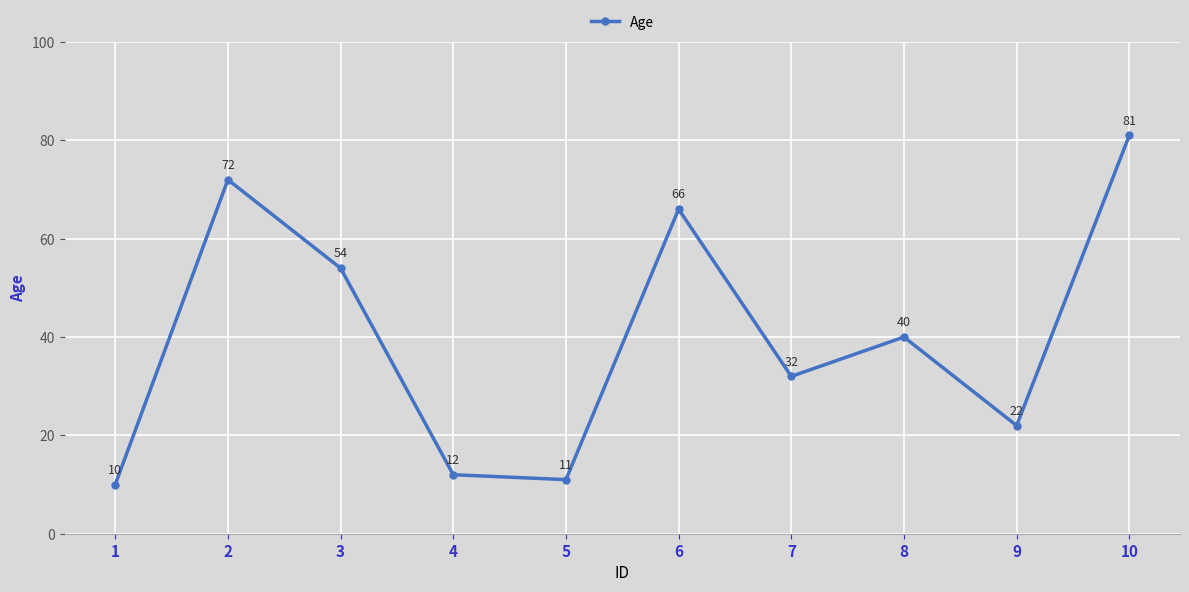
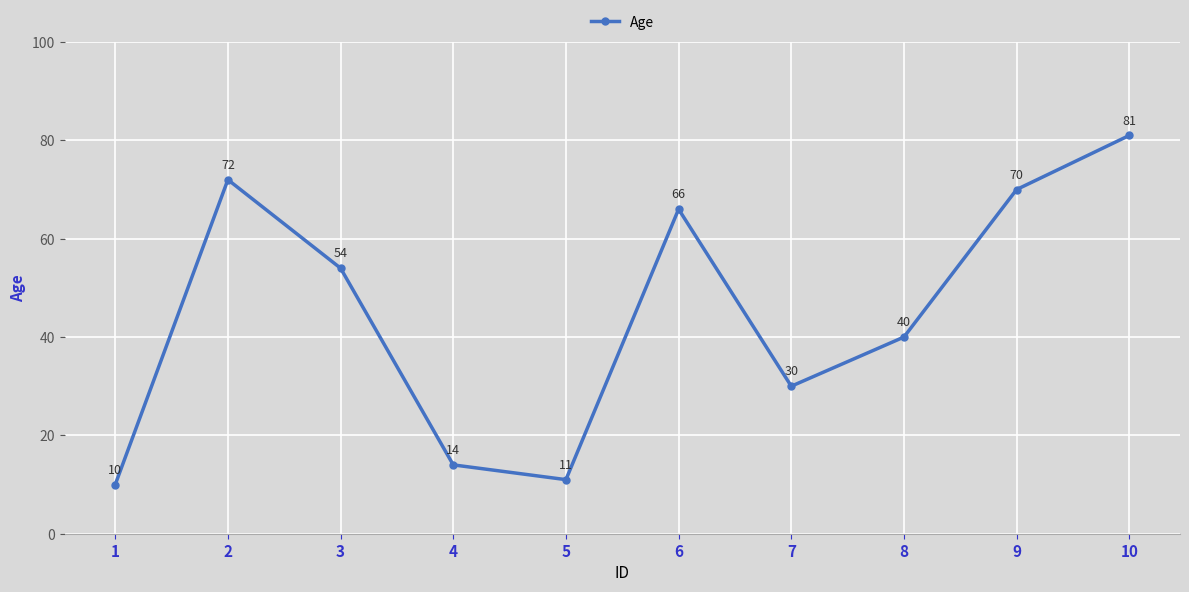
  {
    "1": 10,
    "2": 72,
    "3": 54,
-   "4": 12,
+   "4": 14,
    "5": 11,
    "6": 66,
-   "7": 32,
+   "7": 30,
    "8": 40,
-   "9": 22,
+   "9": 70,
    "10": 81
  }
